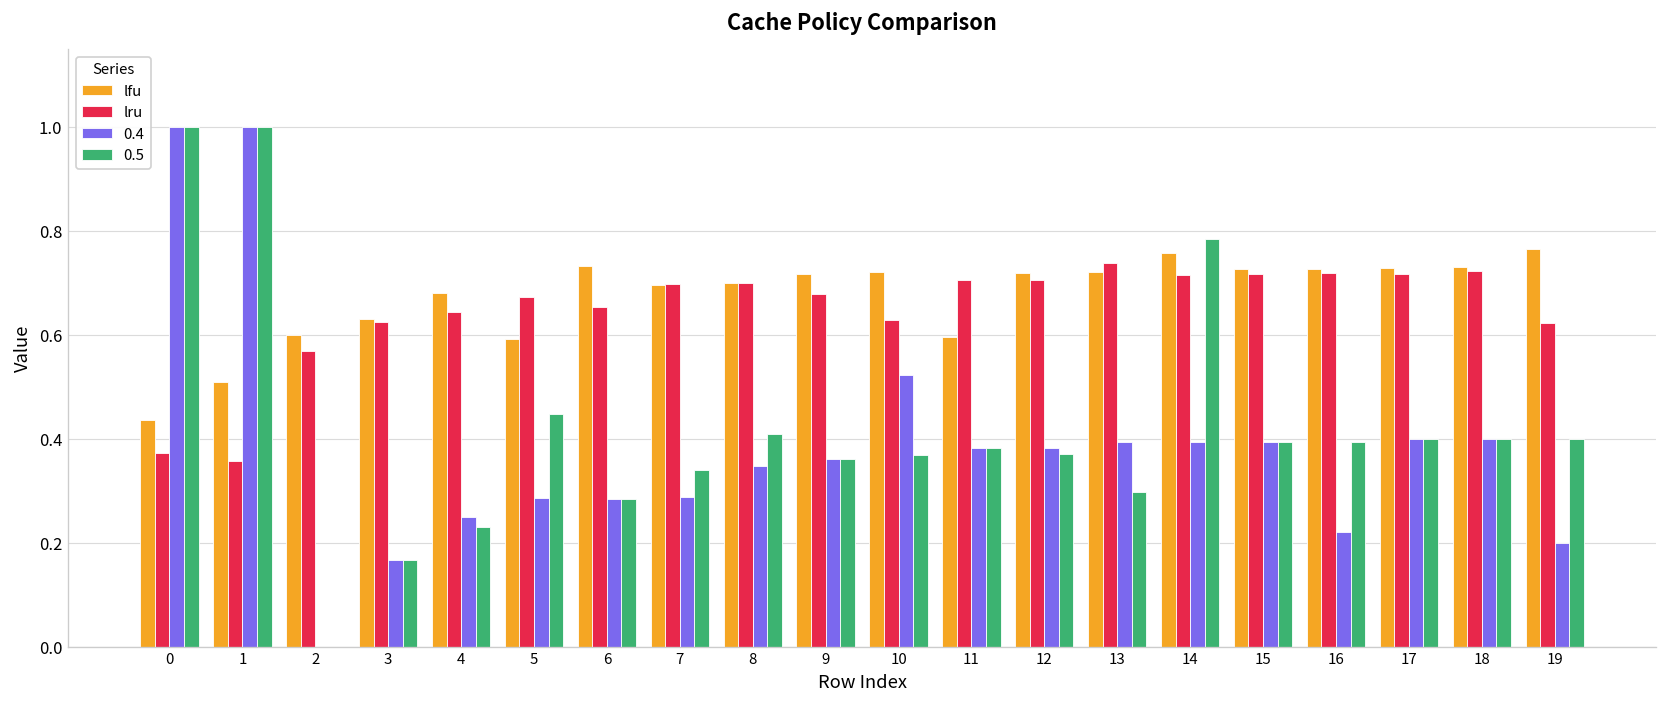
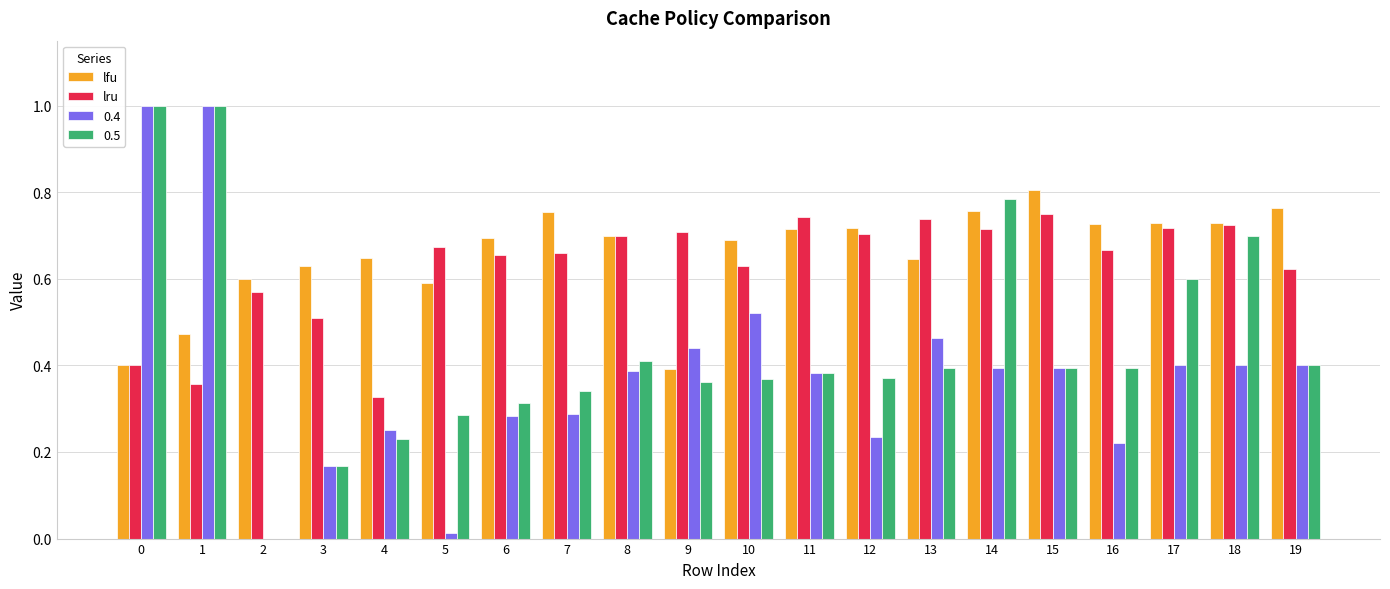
  {
    "lfu": {
-     "0": 0.44,
-     "1": 0.51,
+     "0": 0.40,
+     "1": 0.47,
      "2": 0.60,
      "3": 0.63,
-     "4": 0.68,
+     "4": 0.65,
      "5": 0.59,
-     "6": 0.73,
-     "7": 0.69,
+     "6": 0.69,
+     "7": 0.75,
      "8": 0.70,
-     "9": 0.72,
-     "10": 0.72,
-     "11": 0.60,
+     "9": 0.39,
+     "10": 0.69,
+     "11": 0.71,
      "12": 0.72,
-     "13": 0.72,
+     "13": 0.65,
      "14": 0.76,
-     "15": 0.73,
+     "15": 0.81,
      "16": 0.73,
      "17": 0.73,
      "18": 0.73,
      "19": 0.76
    },
    "lru": {
-     "0": 0.37,
+     "0": 0.40,
      "1": 0.36,
      "2": 0.57,
-     "3": 0.62,
-     "4": 0.64,
+     "3": 0.51,
+     "4": 0.33,
      "5": 0.67,
      "6": 0.65,
-     "7": 0.70,
+     "7": 0.66,
      "8": 0.70,
-     "9": 0.68,
+     "9": 0.71,
      "10": 0.63,
-     "11": 0.70,
+     "11": 0.74,
      "12": 0.70,
      "13": 0.74,
      "14": 0.71,
-     "15": 0.72,
-     "16": 0.72,
+     "15": 0.75,
+     "16": 0.67,
      "17": 0.72,
      "18": 0.72,
      "19": 0.62
    },
    "0.4": {
      "0": 1.00,
      "1": 1.00,
      "2": 0.00,
      "3": 0.17,
      "4": 0.25,
-     "5": 0.29,
+     "5": 0.01,
      "6": 0.28,
      "7": 0.29,
-     "8": 0.35,
-     "9": 0.36,
+     "8": 0.39,
+     "9": 0.44,
      "10": 0.52,
      "11": 0.38,
-     "12": 0.38,
-     "13": 0.39,
+     "12": 0.23,
+     "13": 0.46,
      "14": 0.39,
      "15": 0.39,
      "16": 0.22,
      "17": 0.40,
      "18": 0.40,
-     "19": 0.2
+     "19": 0.4
    },
    "0.5": {
      "0": 1.00,
      "1": 1.00,
      "2": 0.00,
      "3": 0.17,
      "4": 0.23,
-     "5": 0.45,
-     "6": 0.28,
+     "5": 0.29,
+     "6": 0.31,
      "7": 0.34,
      "8": 0.41,
      "9": 0.36,
      "10": 0.37,
      "11": 0.38,
      "12": 0.37,
-     "13": 0.30,
+     "13": 0.39,
      "14": 0.78,
      "15": 0.39,
      "16": 0.39,
-     "17": 0.4,
-     "18": 0.4,
+     "17": 0.6,
+     "18": 0.7,
      "19": 0.40
    }
  }
